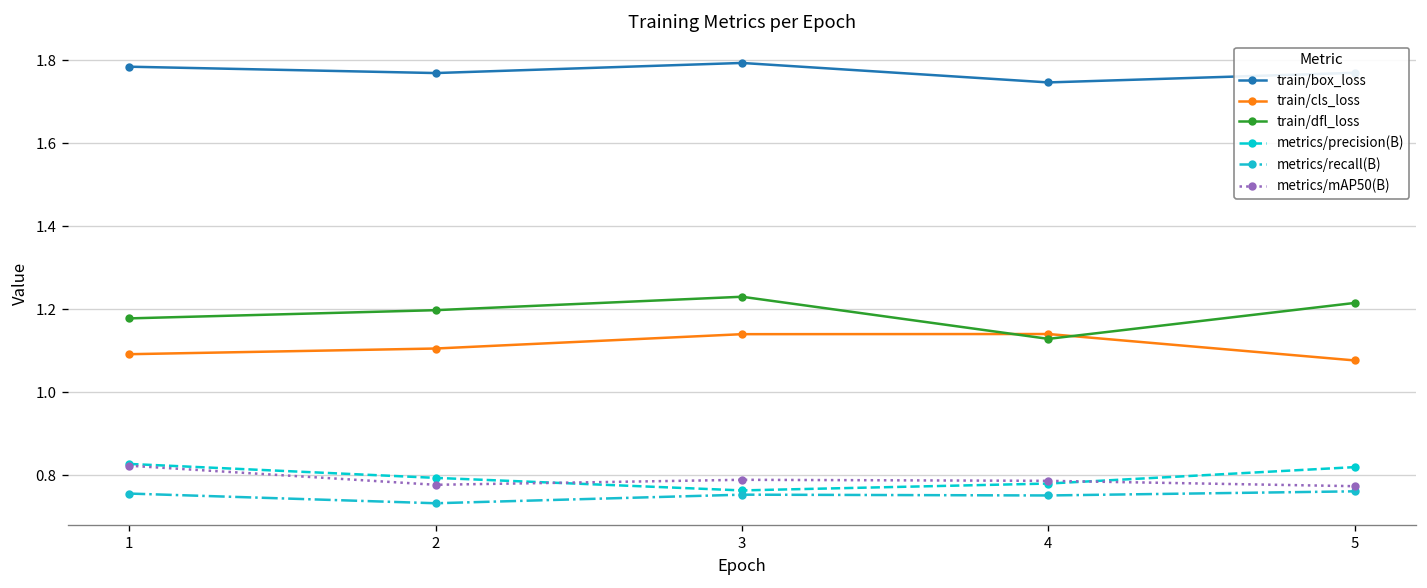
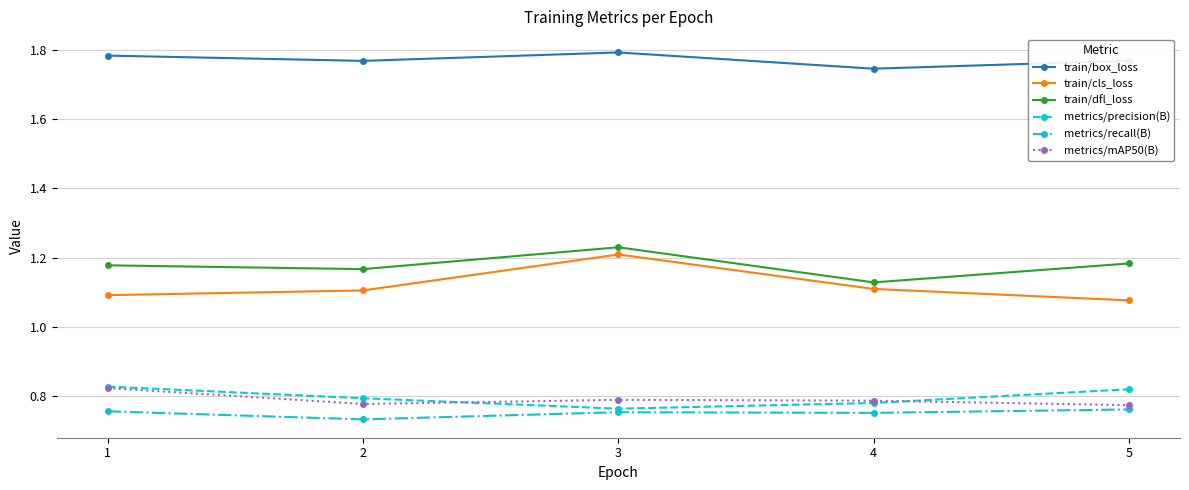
  {
    "train/box_loss": {
      "1": 1.78,
      "2": 1.77,
      "3": 1.79,
      "4": 1.75
    },
    "train/cls_loss": {
      "1": 1.09,
      "2": 1.11,
-     "3": 1.14,
-     "4": 1.14,
+     "3": 1.21,
+     "4": 1.11,
      "5": 1.08
    },
    "train/dfl_loss": {
      "1": 1.18,
-     "2": 1.20,
+     "2": 1.17,
      "3": 1.23,
      "4": 1.13,
-     "5": 1.21
+     "5": 1.18
    },
    "metrics/mAP50(B)": {
      "2": 0.78,
      "3": 0.79,
      "5": 0.77
    }
  }
